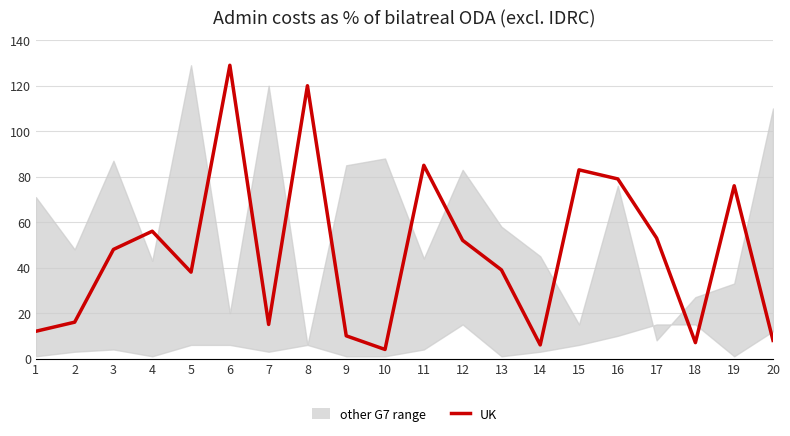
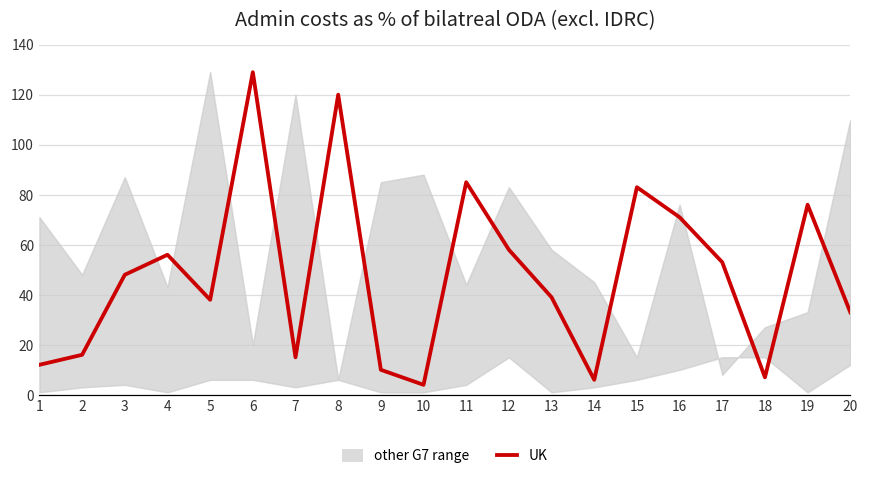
  {
    "UK": {
      "1": 12,
      "2": 16,
      "3": 48,
      "4": 56,
      "5": 38,
      "6": 129,
      "7": 15,
      "8": 120,
      "9": 10,
      "10": 4,
      "11": 85,
-     "12": 52,
+     "12": 58,
      "13": 39,
      "14": 6,
      "15": 83,
-     "16": 79,
+     "16": 71,
      "17": 53,
      "18": 7,
      "19": 76,
-     "20": 8
+     "20": 33
    }
  }
